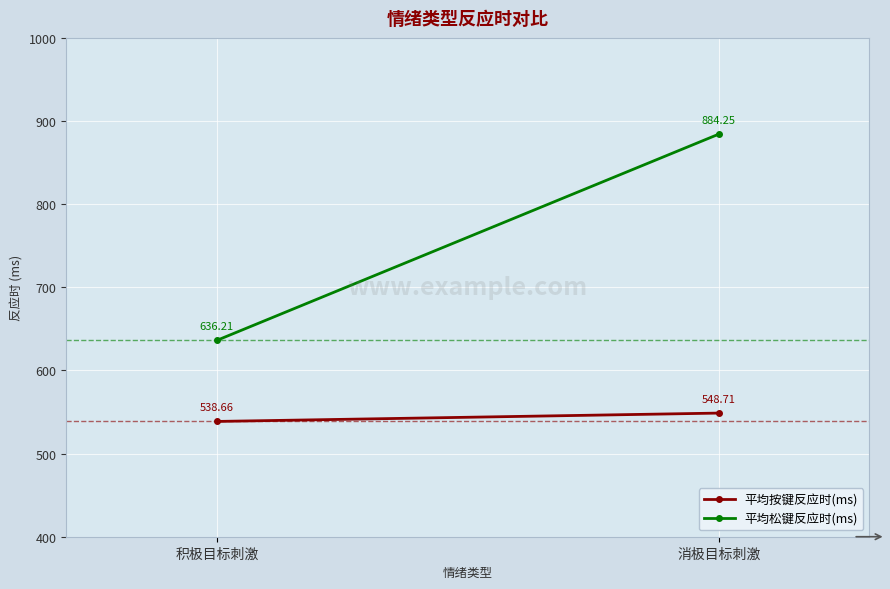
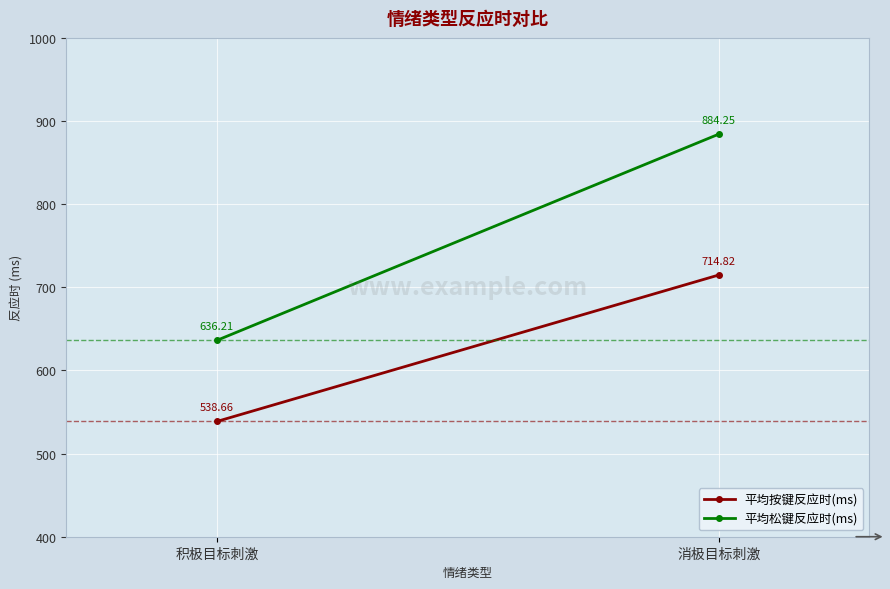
  {
    "平均按键反应时(ms)": {
      "积极目标刺激": 538.66,
-     "消极目标刺激": 548.71
+     "消极目标刺激": 714.82
    },
    "平均松键反应时(ms)": {
      "积极目标刺激": 636.21,
      "消极目标刺激": 884.25
    }
  }
